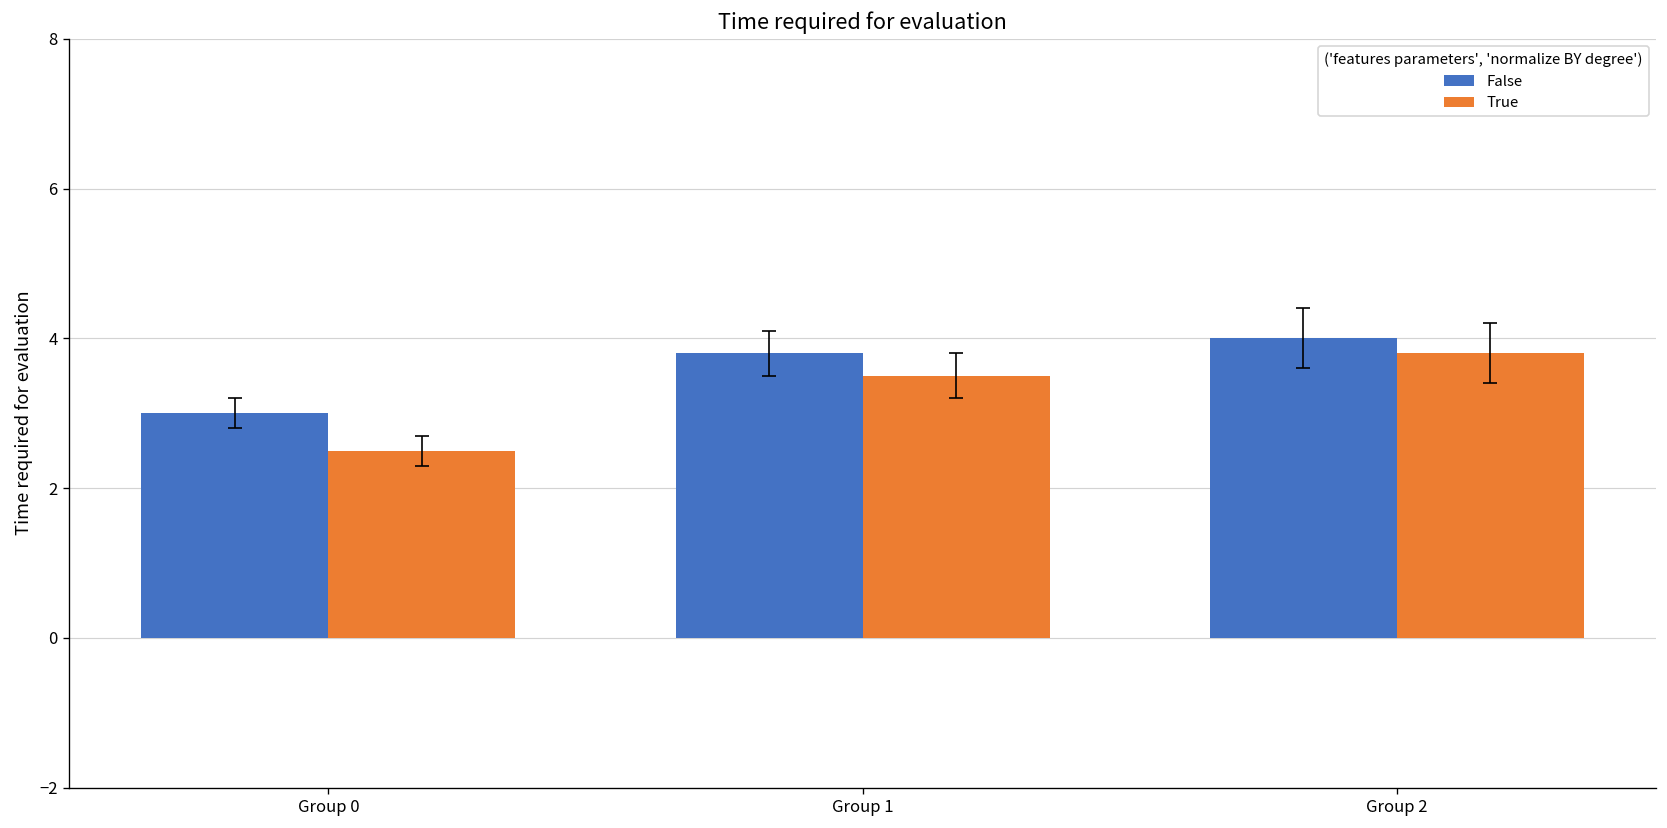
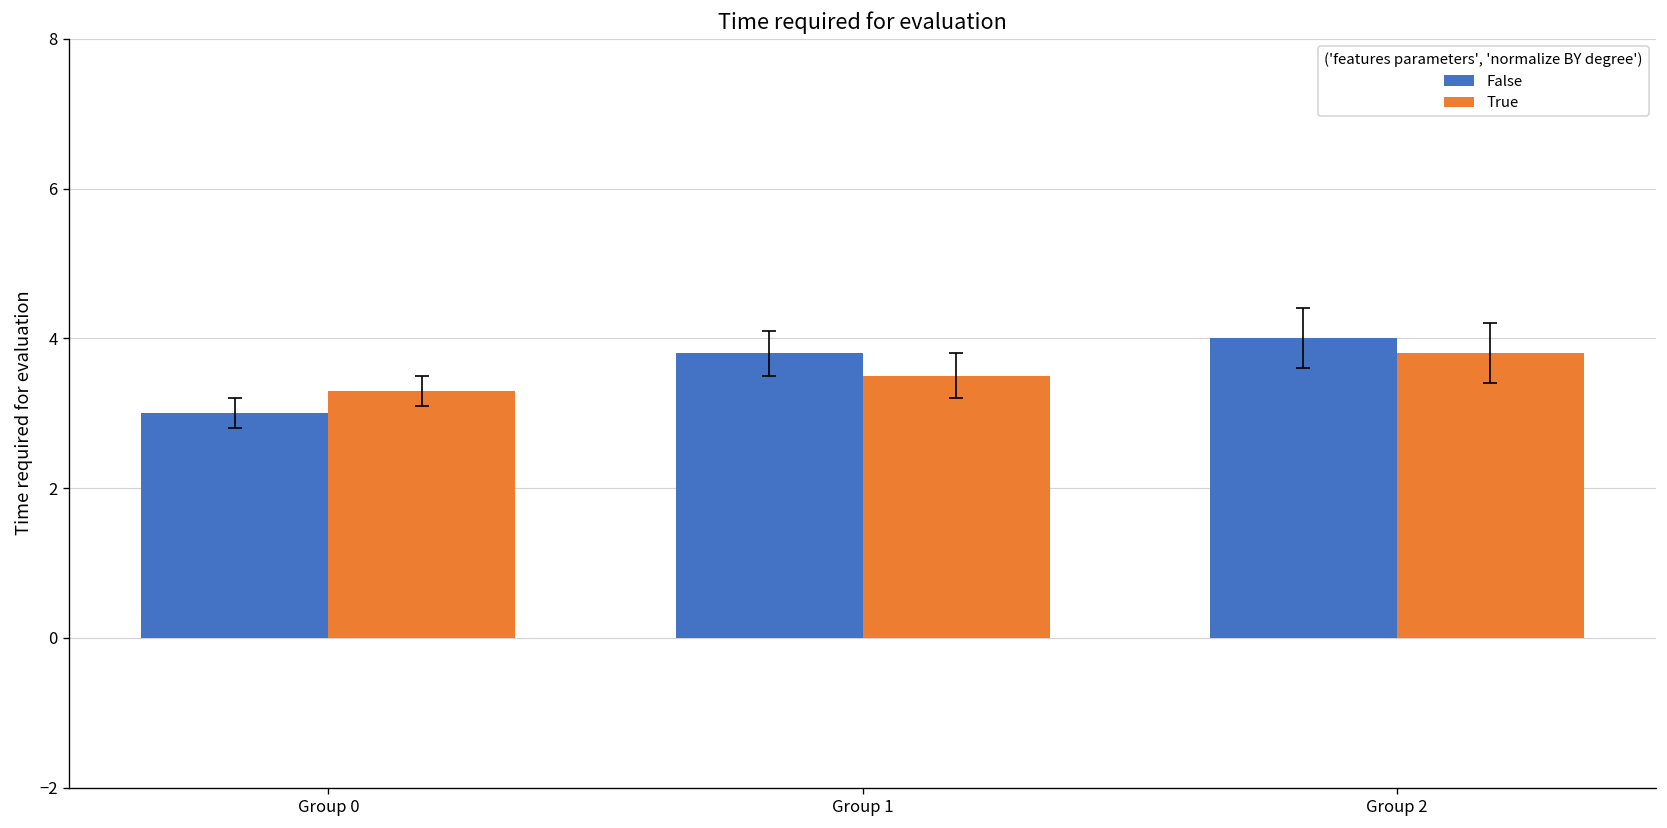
  {
    "True": {
-     "Group 0": 2.5,
+     "Group 0": 3.3,
      "Group 1": 3.5,
      "Group 2": 3.8
    }
  }
